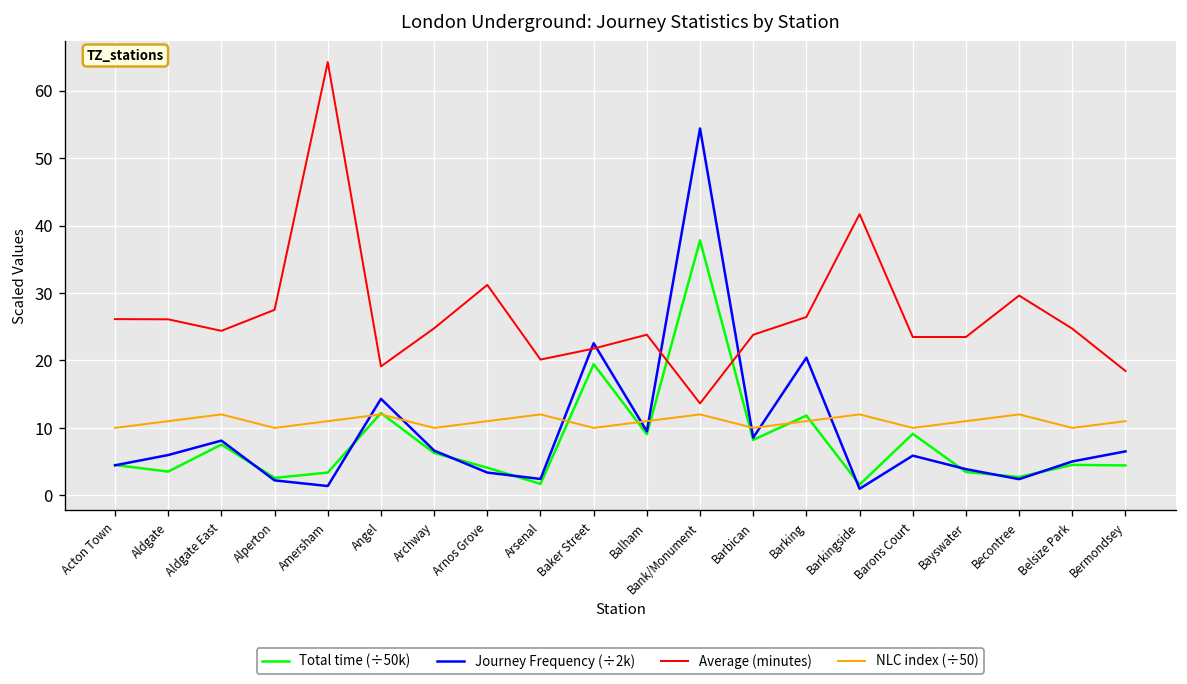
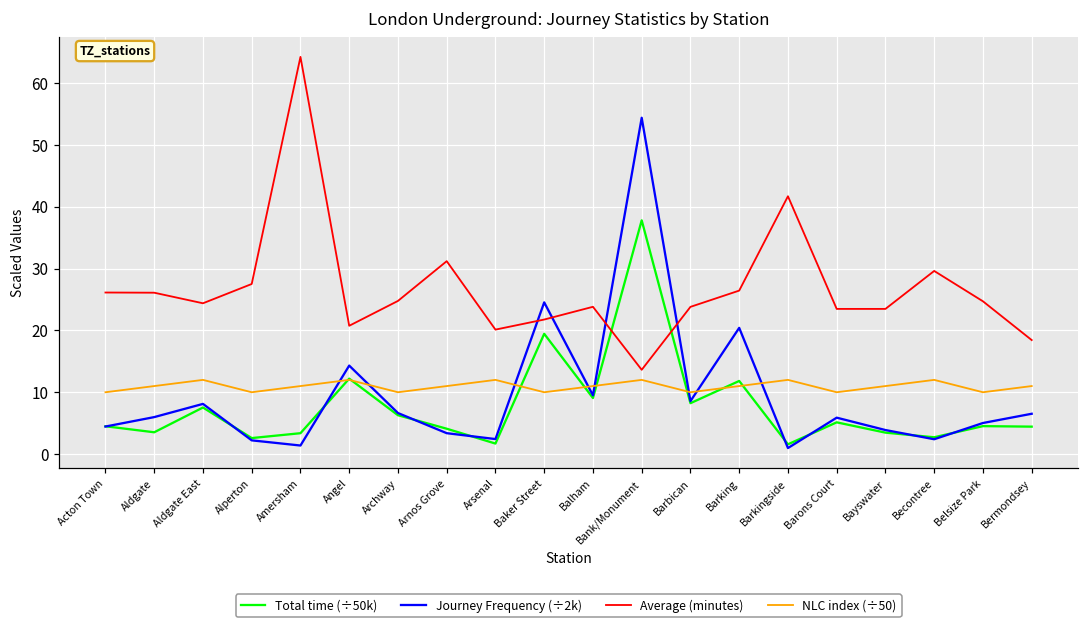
  {
    "Total time (÷50k)": {
      "Aldgate": 4,
      "Aldgate East": 8,
      "Amersham": 3,
      "Arnos Grove": 4,
      "Arsenal": 2,
      "Baker Street": 19,
      "Bank/Monument": 38,
      "Barking": 12,
      "Barkingside": 2,
-     "Barons Court": 9,
+     "Barons Court": 5,
      "Belsize Park": 5,
      "Bermondsey": 4
    },
    "Journey Frequency (÷2k)": {
      "Aldgate": 6,
      "Aldgate East": 8,
      "Amersham": 1,
      "Angel": 14,
      "Arnos Grove": 3,
      "Arsenal": 2,
-     "Baker Street": 23,
+     "Baker Street": 25,
      "Bank/Monument": 54,
      "Barking": 20,
      "Barkingside": 1,
      "Barons Court": 6,
      "Belsize Park": 5,
      "Bermondsey": 7
    },
    "Average (minutes)": {
      "Acton Town": 26,
      "Aldgate": 26,
      "Aldgate East": 24,
      "Alperton": 28,
      "Amersham": 64,
-     "Angel": 19,
+     "Angel": 21,
      "Archway": 25,
      "Arnos Grove": 31,
      "Arsenal": 20,
      "Baker Street": 22,
      "Balham": 24,
      "Bank/Monument": 14,
      "Barbican": 24,
      "Barking": 26,
      "Barkingside": 42,
      "Barons Court": 23,
      "Bayswater": 23,
      "Becontree": 30,
      "Belsize Park": 25,
      "Bermondsey": 18
    },
    "NLC index (÷50)": {
      "Acton Town": 10,
      "Aldgate": 11,
      "Aldgate East": 12,
      "Alperton": 10,
      "Amersham": 11,
      "Archway": 10,
      "Arnos Grove": 11,
      "Arsenal": 12,
      "Baker Street": 10,
      "Balham": 11,
      "Bank/Monument": 12,
      "Barbican": 10,
      "Barking": 11,
      "Barkingside": 12,
      "Barons Court": 10,
      "Bayswater": 11,
      "Becontree": 12,
      "Belsize Park": 10,
      "Bermondsey": 11
    }
  }
